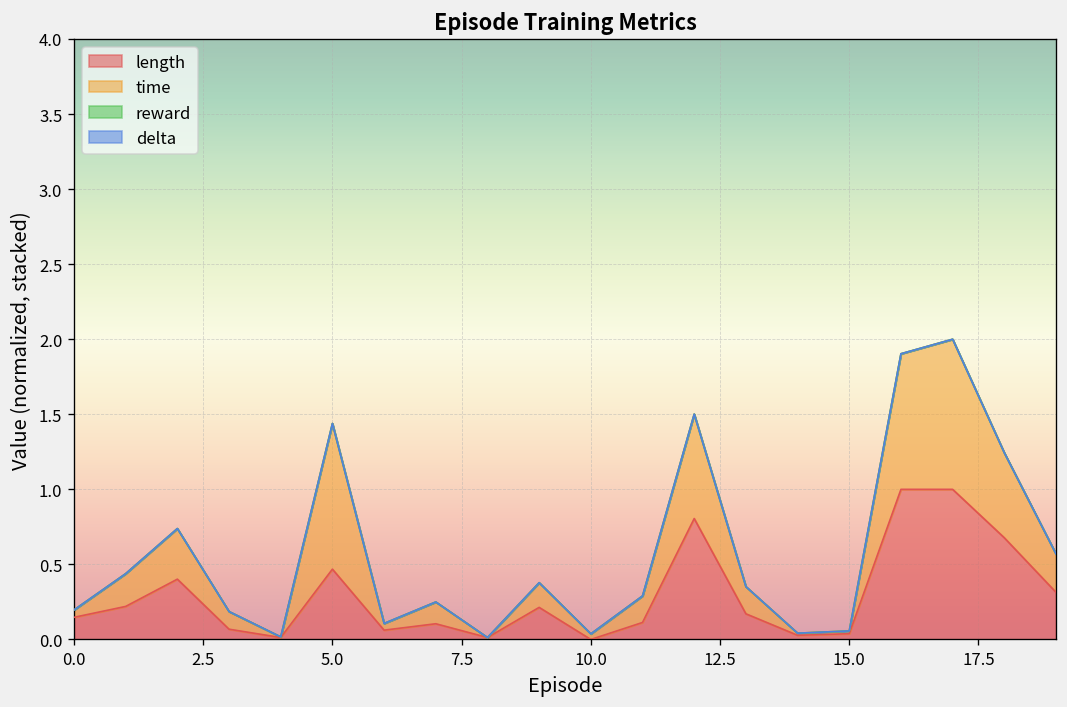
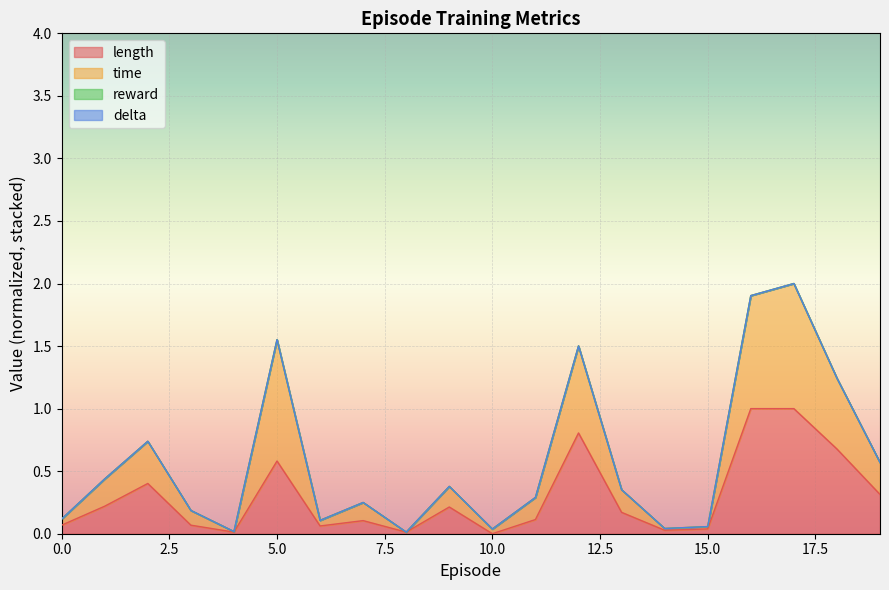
  {
    "length": {
-     "0.0": 0.15,
-     "5.0": 0.47,
+     "0.0": 0.07,
+     "5.0": 0.58,
      "10.0": 0.00
    }
  }
